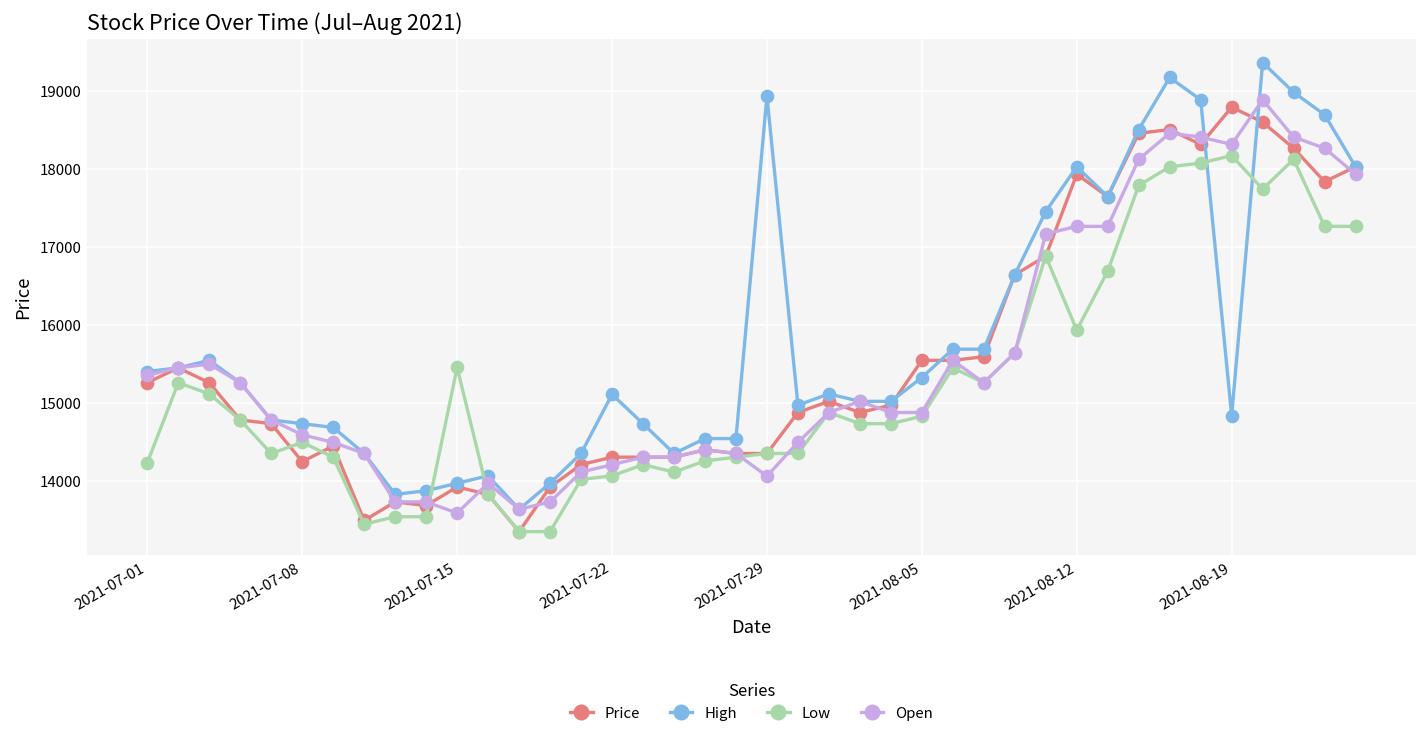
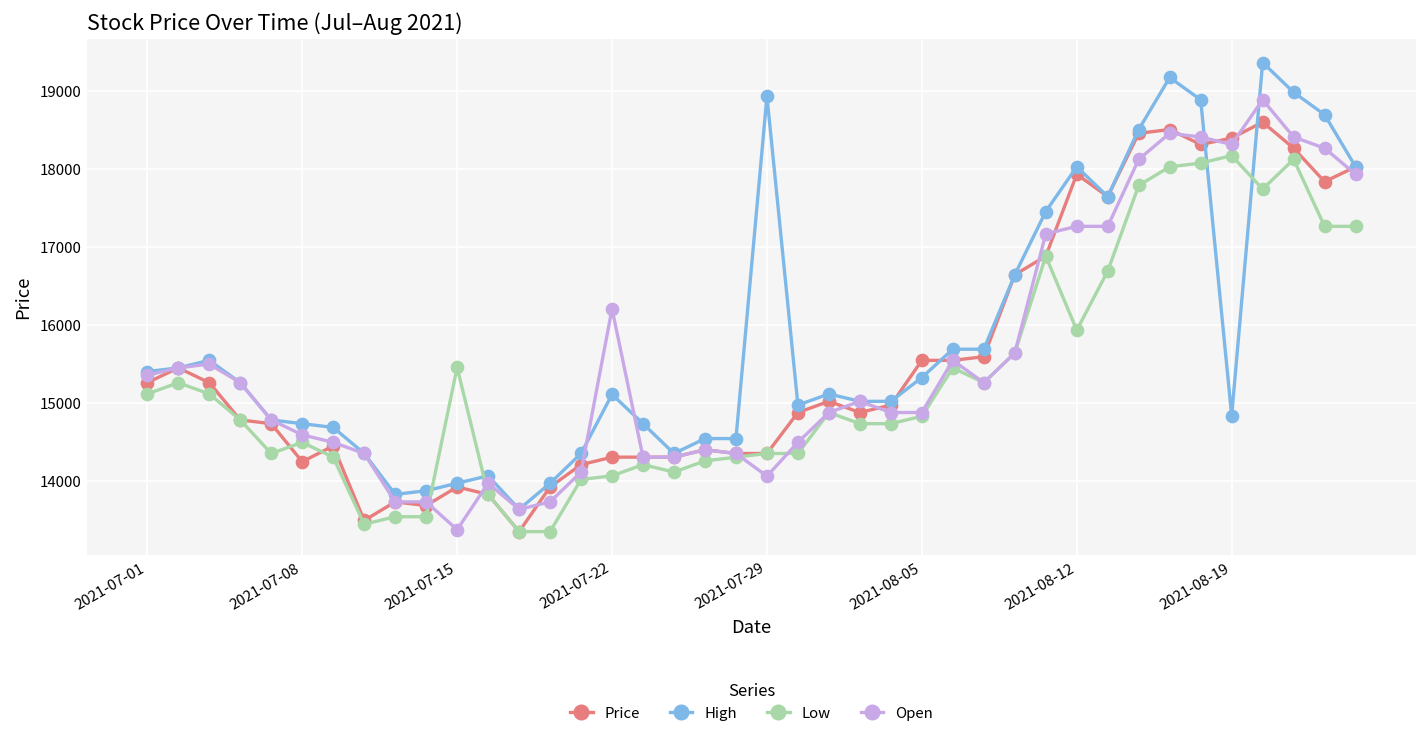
  {
    "Price": {
      "2021-07-01": 15300,
      "2021-07-08": 14300,
      "2021-07-15": 13900,
      "2021-07-22": 14300,
      "2021-08-05": 15500,
      "2021-08-12": 17900,
-     "2021-08-19": 18800
+     "2021-08-19": 18400
    },
    "High": {
      "2021-07-01": 15400,
      "2021-07-08": 14700,
      "2021-07-15": 14000,
      "2021-07-22": 15100,
      "2021-07-29": 18900,
      "2021-08-05": 15300,
      "2021-08-12": 18000,
      "2021-08-19": 14800
    },
    "Low": {
-     "2021-07-01": 14200,
+     "2021-07-01": 15100,
      "2021-07-08": 14500,
      "2021-07-15": 15500,
      "2021-07-22": 14100,
      "2021-08-05": 14800,
      "2021-08-12": 15900,
      "2021-08-19": 18200
    },
    "Open": {
      "2021-07-01": 15400,
      "2021-07-08": 14600,
-     "2021-07-15": 13600,
-     "2021-07-22": 14200,
+     "2021-07-15": 13400,
+     "2021-07-22": 16200,
      "2021-07-29": 14100,
      "2021-08-05": 14900,
      "2021-08-12": 17300,
      "2021-08-19": 18300
    }
  }
